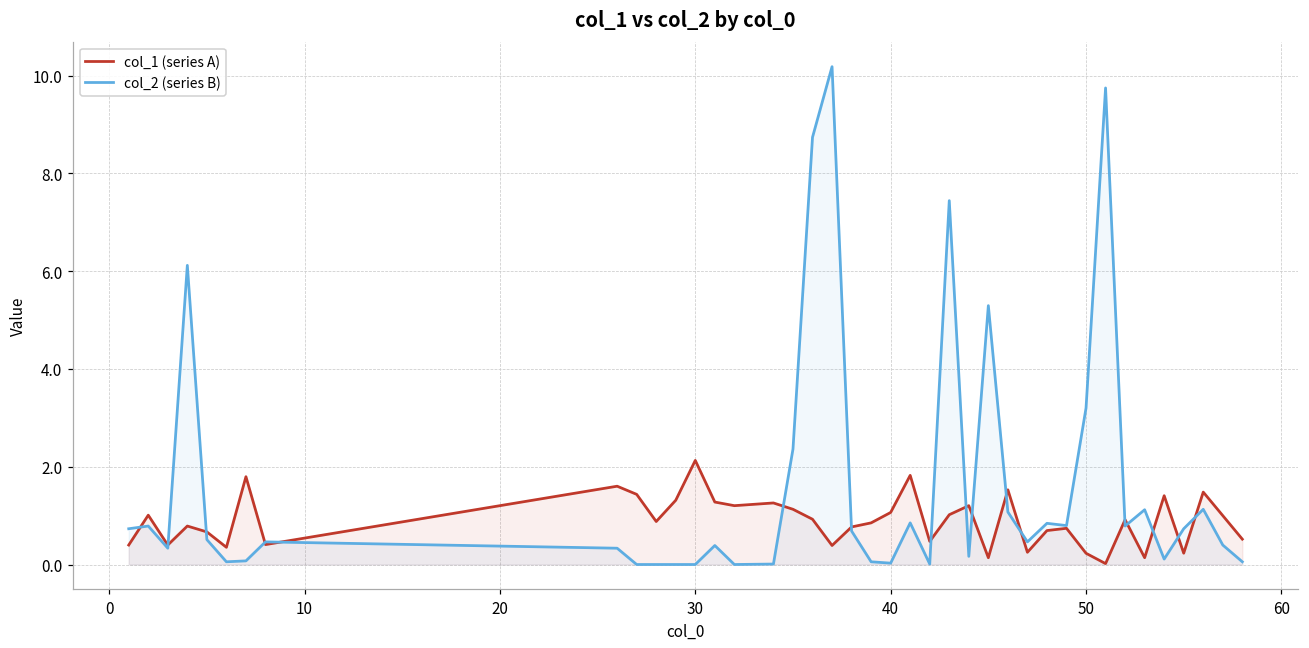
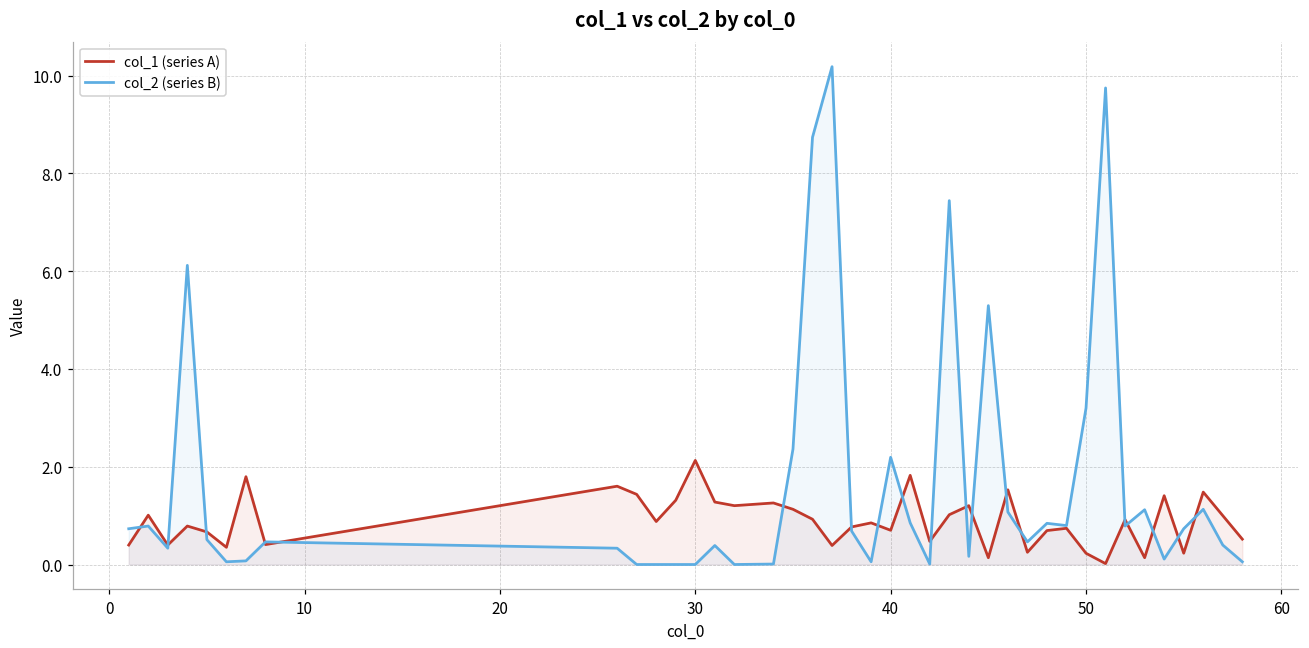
  {
    "col_1 (series A)": {
      "30": 2.1,
-     "40": 1.1,
+     "40": 0.7,
      "50": 0.2
    },
    "col_2 (series B)": {
      "30": 0.0,
-     "40": 0.0,
+     "40": 2.2,
      "50": 3.2
    }
  }
